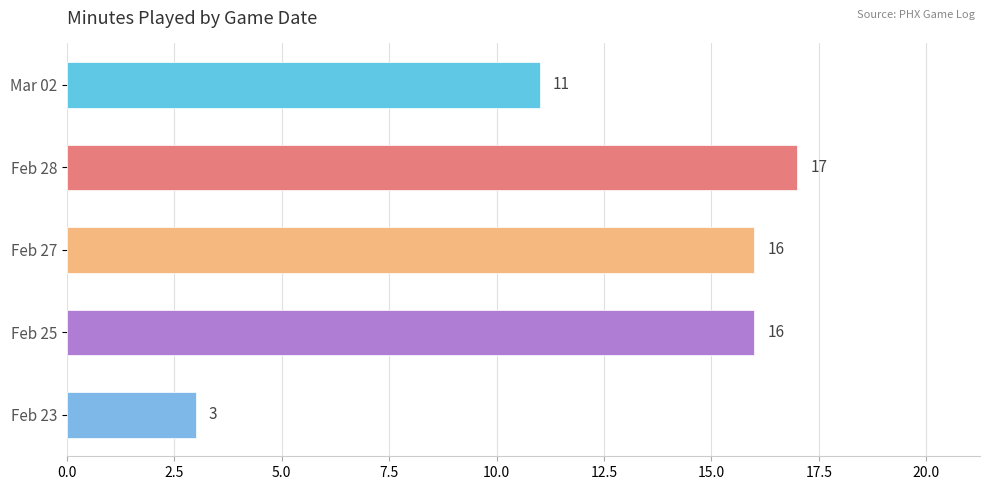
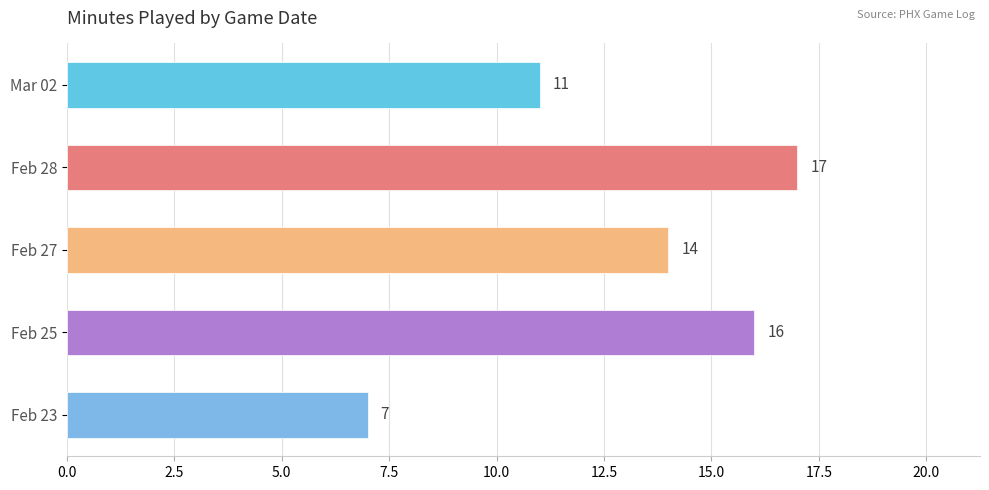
  {
    "Mar 02": 11,
    "Feb 28": 17,
-   "Feb 27": 16,
+   "Feb 27": 14,
    "Feb 25": 16,
-   "Feb 23": 3
+   "Feb 23": 7
  }
